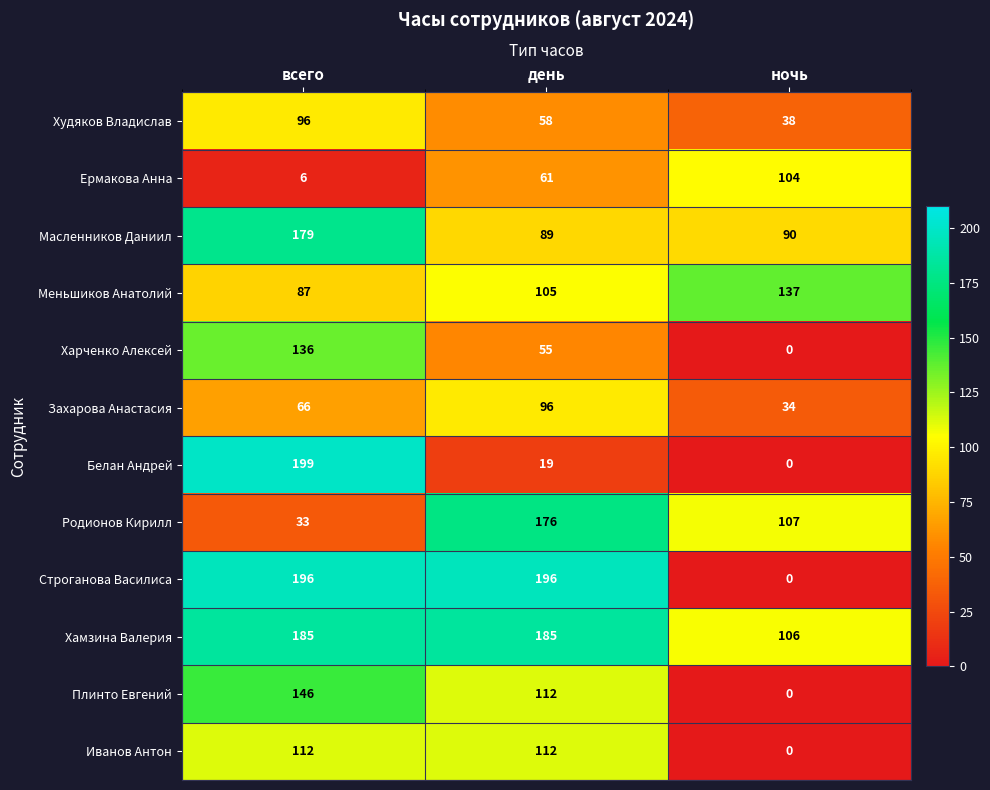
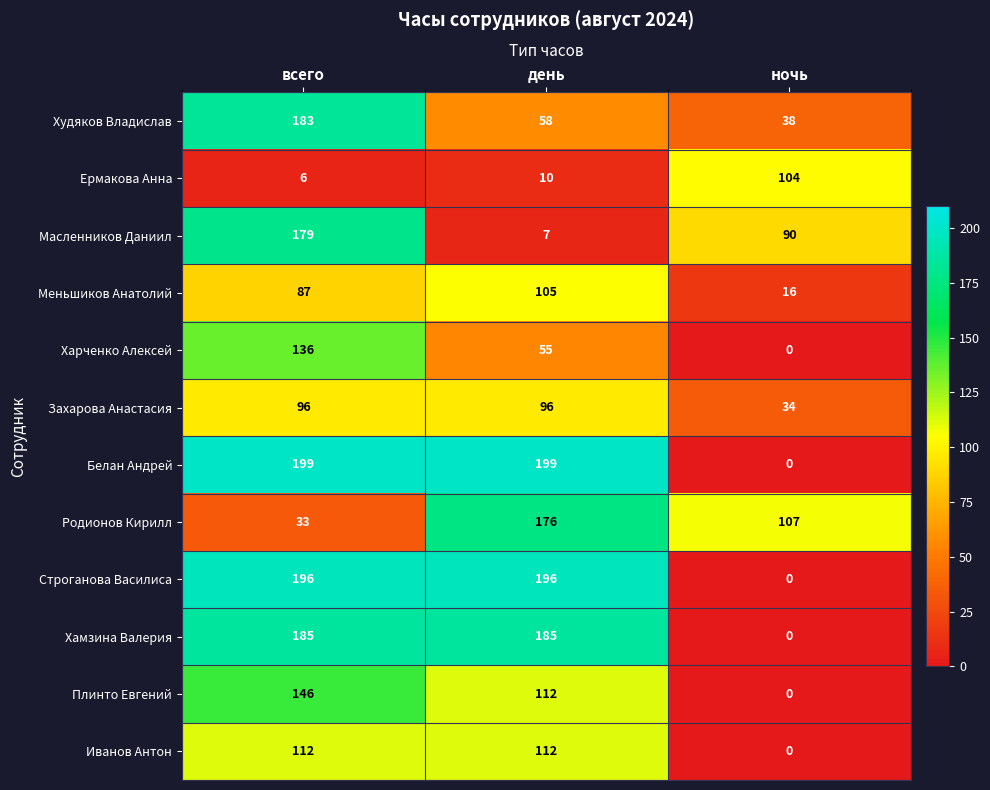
  {
    "Худяков Владислав": {
-     "всего": 96,
+     "всего": 183,
      "день": 58,
      "ночь": 38
    },
    "Ермакова Анна": {
      "всего": 6,
-     "день": 61,
+     "день": 10,
      "ночь": 104
    },
    "Масленников Даниил": {
      "всего": 179,
-     "день": 89,
+     "день": 7,
      "ночь": 90
    },
    "Меньшиков Анатолий": {
      "всего": 87,
      "день": 105,
-     "ночь": 137
+     "ночь": 16
    },
    "Харченко Алексей": {
      "всего": 136,
      "день": 55,
      "ночь": 0
    },
    "Захарова Анастасия": {
-     "всего": 66,
+     "всего": 96,
      "день": 96,
      "ночь": 34
    },
    "Белан Андрей": {
      "всего": 199,
-     "день": 19,
+     "день": 199,
      "ночь": 0
    },
    "Родионов Кирилл": {
      "всего": 33,
      "день": 176,
      "ночь": 107
    },
    "Строганова Василиса": {
      "всего": 196,
      "день": 196,
      "ночь": 0
    },
    "Хамзина Валерия": {
      "всего": 185,
      "день": 185,
-     "ночь": 106
+     "ночь": 0
    },
    "Плинто Евгений": {
      "всего": 146,
      "день": 112,
      "ночь": 0
    },
    "Иванов Антон": {
      "всего": 112,
      "день": 112,
      "ночь": 0
    }
  }
